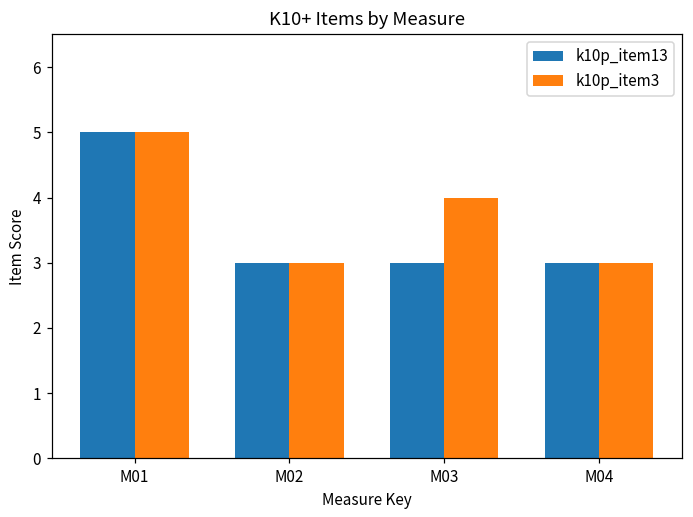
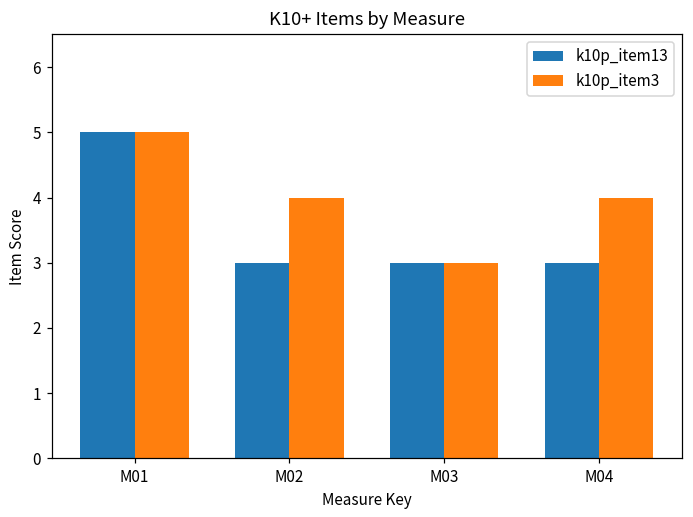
  {
    "k10p_item13": {
      "M01": 5,
      "M02": 3,
      "M03": 3,
      "M04": 3
    },
    "k10p_item3": {
      "M01": 5,
-     "M02": 3,
-     "M03": 4,
-     "M04": 3
+     "M02": 4,
+     "M03": 3,
+     "M04": 4
    }
  }
